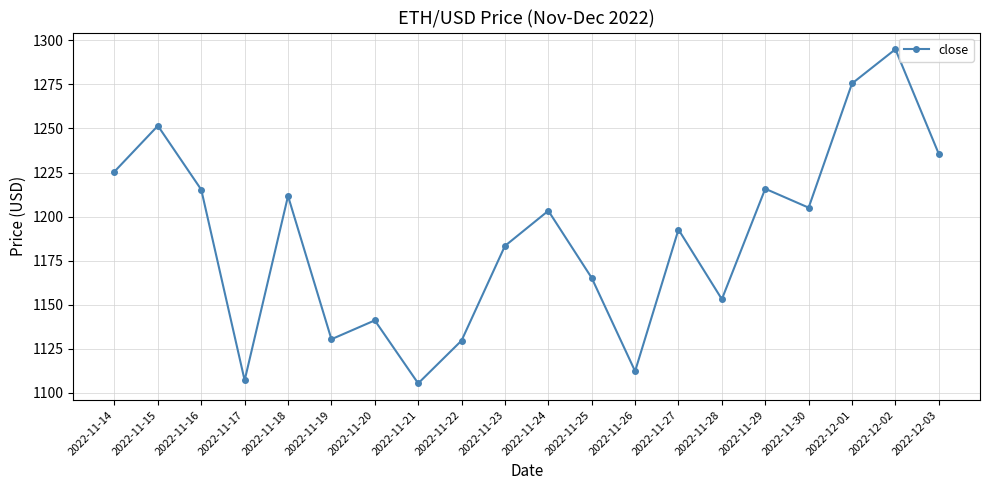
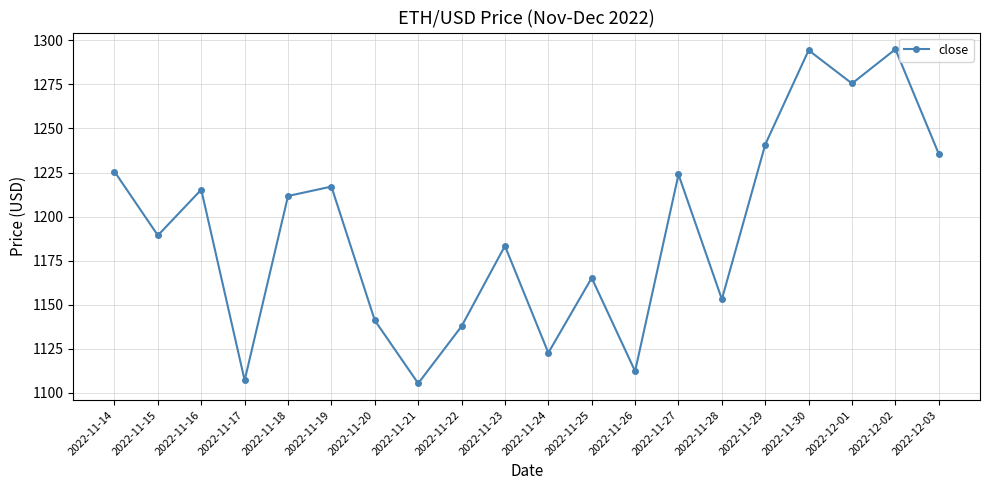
  {
    "2022-11-14": 1226,
-   "2022-11-15": 1252,
+   "2022-11-15": 1189,
    "2022-11-16": 1215,
    "2022-11-17": 1107,
    "2022-11-18": 1212,
-   "2022-11-19": 1130,
+   "2022-11-19": 1217,
    "2022-11-20": 1141,
    "2022-11-21": 1105,
-   "2022-11-22": 1130,
+   "2022-11-22": 1138,
    "2022-11-23": 1183,
-   "2022-11-24": 1203,
+   "2022-11-24": 1123,
    "2022-11-25": 1165,
    "2022-11-26": 1112,
-   "2022-11-27": 1193,
+   "2022-11-27": 1224,
    "2022-11-28": 1153,
-   "2022-11-29": 1216,
-   "2022-11-30": 1205,
+   "2022-11-29": 1241,
+   "2022-11-30": 1294,
    "2022-12-01": 1276,
    "2022-12-02": 1295,
    "2022-12-03": 1236
  }
